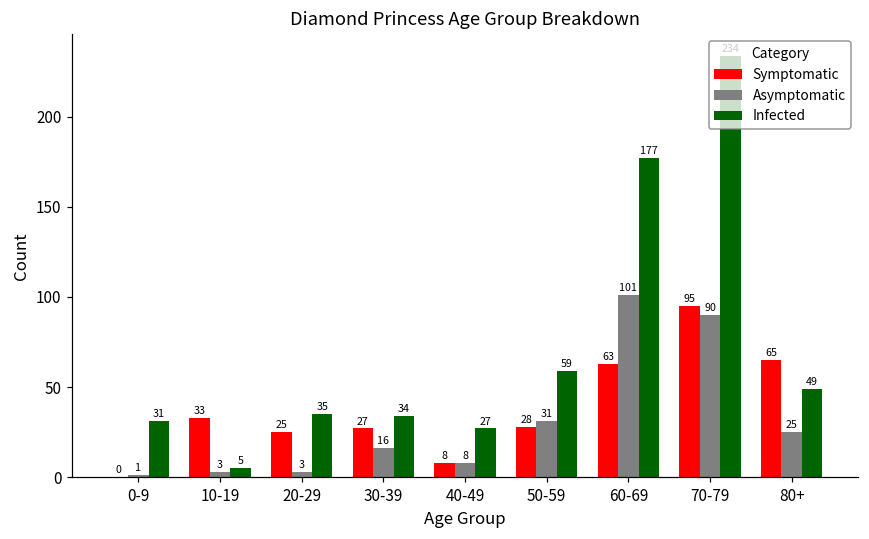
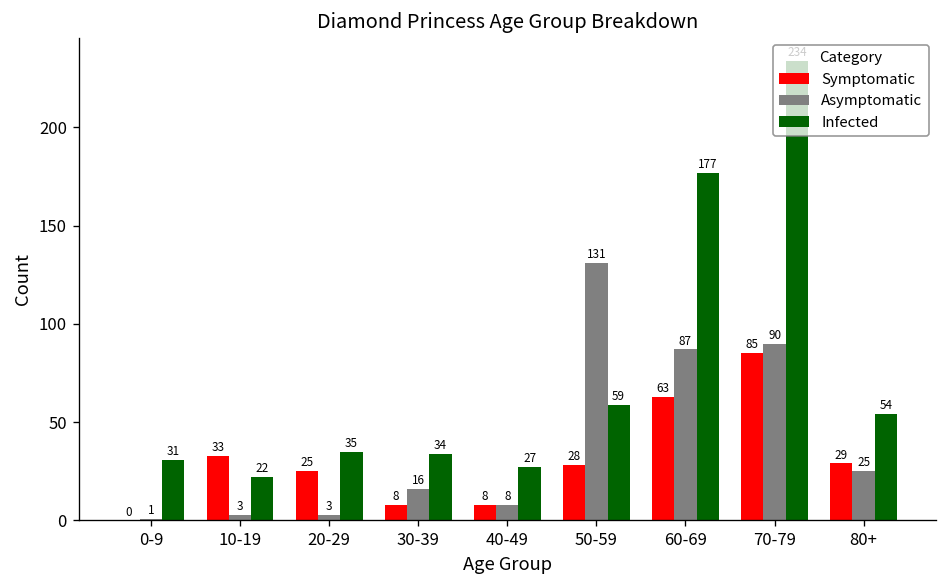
  {
    "Symptomatic": {
      "0-9": 0,
      "10-19": 33,
      "20-29": 25,
-     "30-39": 27,
+     "30-39": 8,
      "40-49": 8,
      "50-59": 28,
      "60-69": 63,
-     "70-79": 95,
-     "80+": 65
+     "70-79": 85,
+     "80+": 29
    },
    "Asymptomatic": {
      "0-9": 1,
      "10-19": 3,
      "20-29": 3,
      "30-39": 16,
      "40-49": 8,
-     "50-59": 31,
-     "60-69": 101,
+     "50-59": 131,
+     "60-69": 87,
      "70-79": 90,
      "80+": 25
    },
    "Infected": {
      "0-9": 31,
-     "10-19": 5,
+     "10-19": 22,
      "20-29": 35,
      "30-39": 34,
      "40-49": 27,
      "50-59": 59,
      "60-69": 177,
-     "80+": 49
+     "80+": 54
    }
  }
